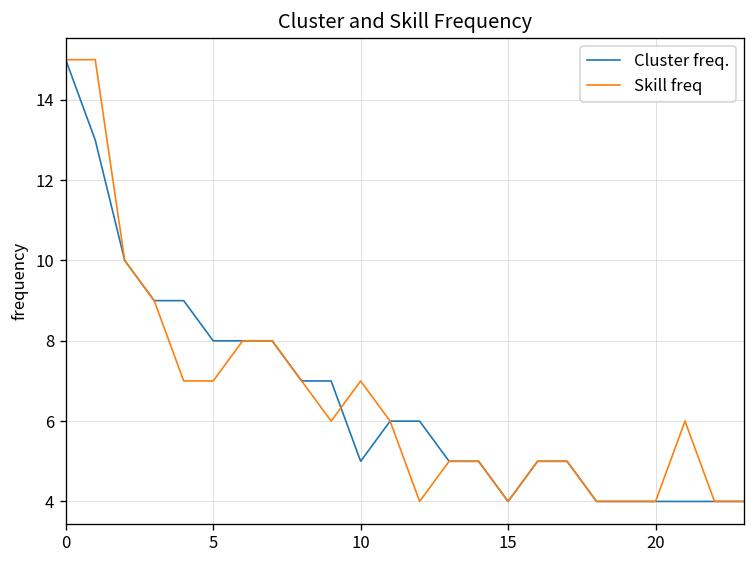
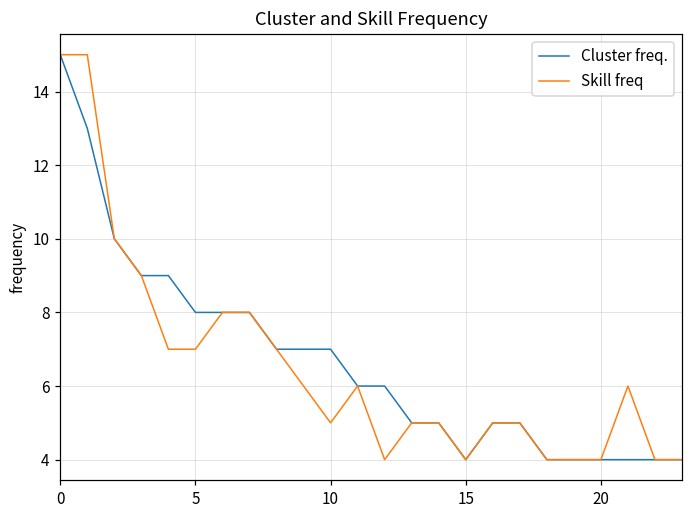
  {
    "Cluster freq.": {
      "5": 8,
-     "10": 5
+     "10": 7
    },
    "Skill freq": {
      "5": 7,
-     "10": 7
+     "10": 5
    }
  }
